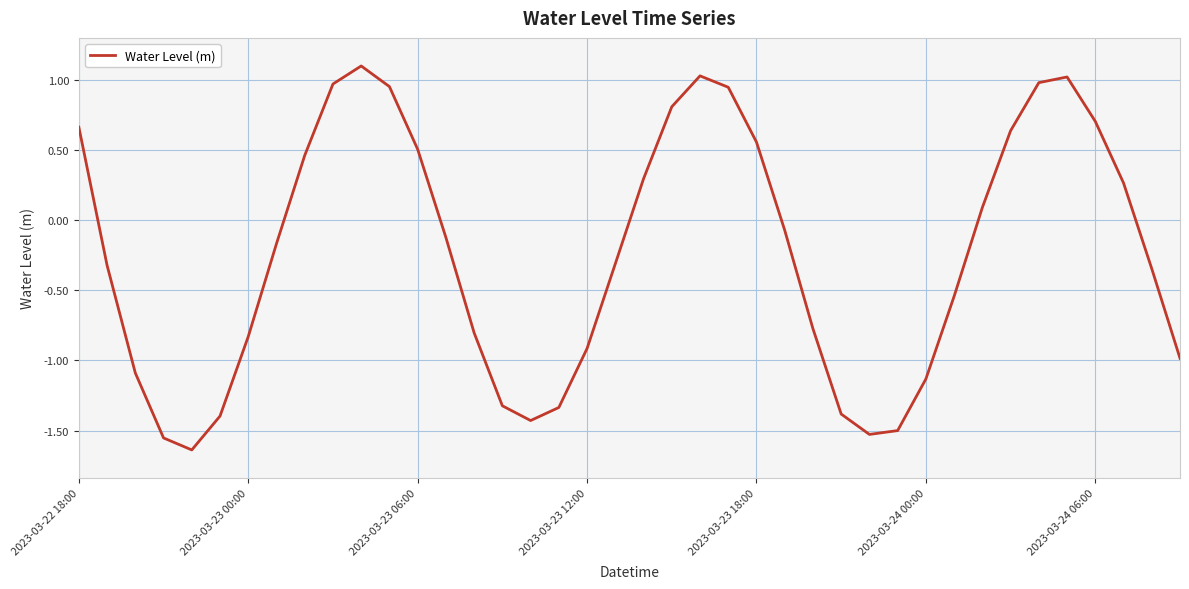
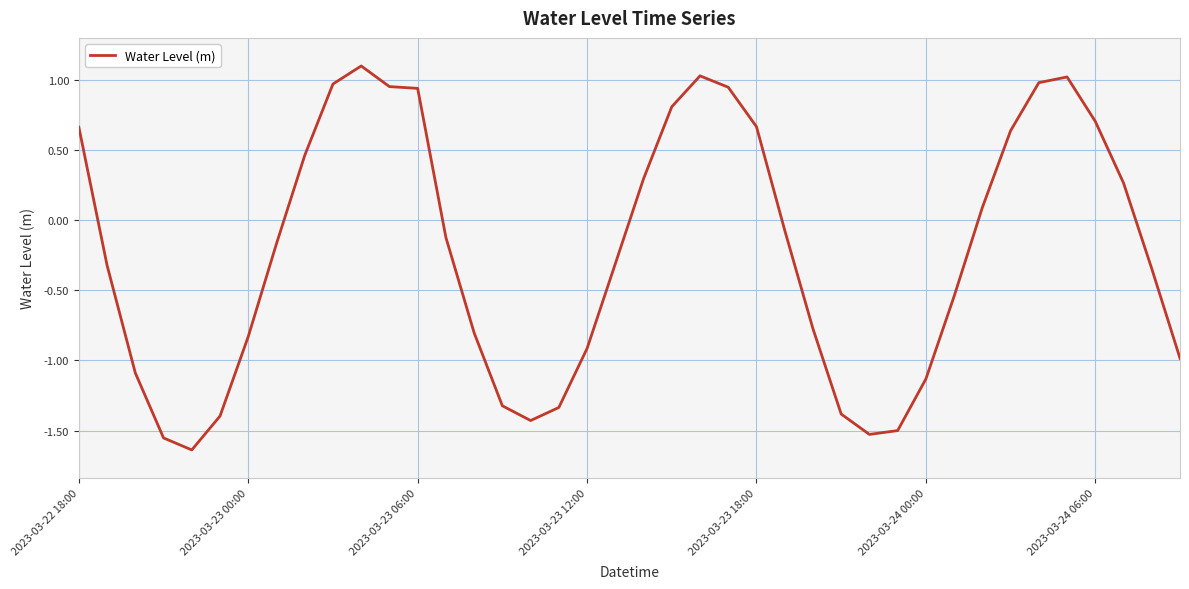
  {
    "2023-03-22 18:00": 0.66,
    "2023-03-23 00:00": -0.83,
-   "2023-03-23 06:00": 0.50,
+   "2023-03-23 06:00": 0.94,
    "2023-03-23 12:00": -0.92,
-   "2023-03-23 18:00": 0.55,
+   "2023-03-23 18:00": 0.66,
    "2023-03-24 00:00": -1.13,
    "2023-03-24 06:00": 0.70
  }
